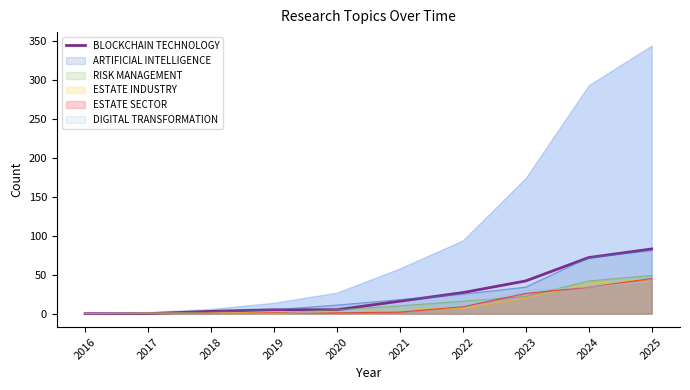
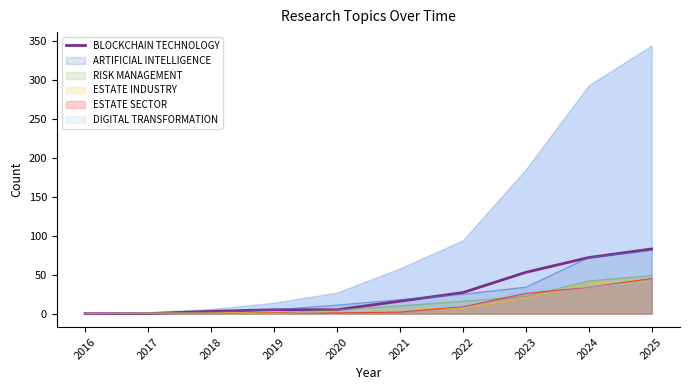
  {
    "BLOCKCHAIN TECHNOLOGY": {
-     "2023": 40
+     "2023": 50
    }
  }
